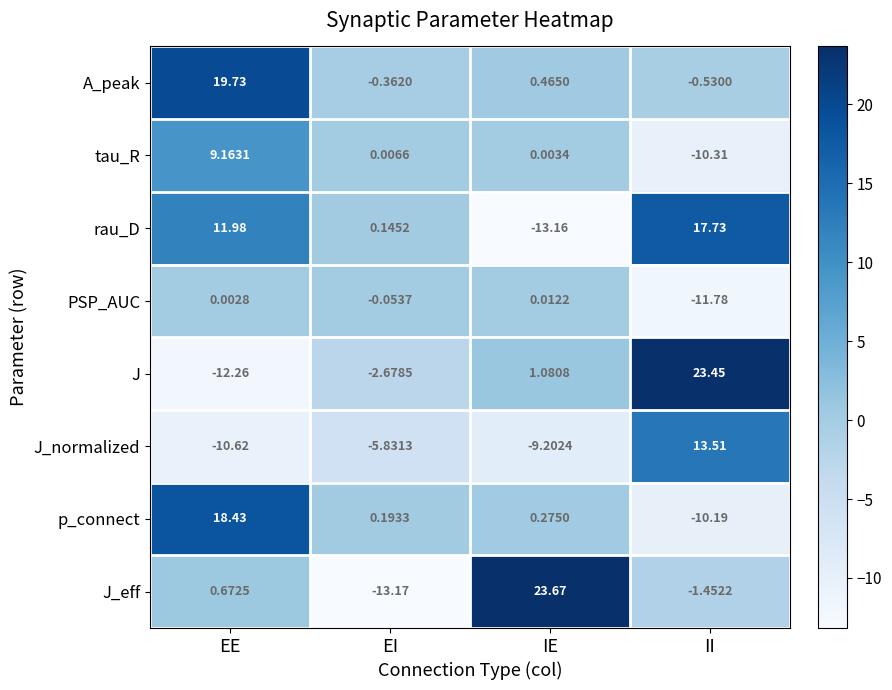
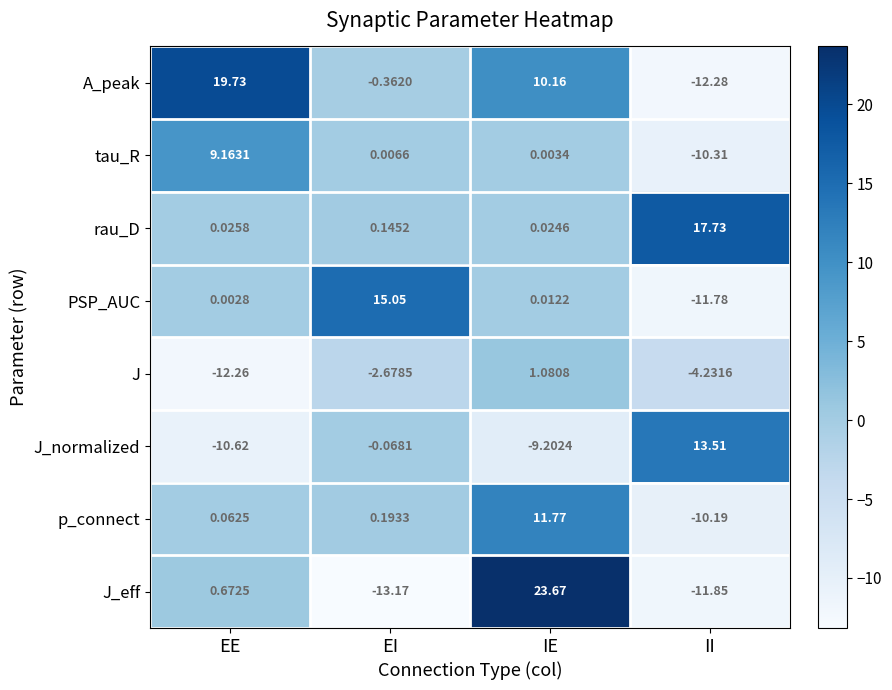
  {
    "A_peak": {
      "EE": 19.73,
      "EI": -0.3620,
-     "IE": 0.4650,
-     "II": -0.5300
+     "IE": 10.16,
+     "II": -12.28
    },
    "tau_R": {
      "EE": 9.1631,
      "EI": 0.0066,
      "IE": 0.0034,
      "II": -10.31
    },
    "rau_D": {
-     "EE": 11.98,
+     "EE": 0.0258,
      "EI": 0.1452,
-     "IE": -13.16,
+     "IE": 0.0246,
      "II": 17.73
    },
    "PSP_AUC": {
      "EE": 0.0028,
-     "EI": -0.0537,
+     "EI": 15.05,
      "IE": 0.0122,
      "II": -11.78
    },
    "J": {
      "EE": -12.26,
      "EI": -2.6785,
      "IE": 1.0808,
-     "II": 23.45
+     "II": -4.2316
    },
    "J_normalized": {
      "EE": -10.62,
-     "EI": -5.8313,
+     "EI": -0.0681,
      "IE": -9.2024,
      "II": 13.51
    },
    "p_connect": {
-     "EE": 18.43,
+     "EE": 0.0625,
      "EI": 0.1933,
-     "IE": 0.2750,
+     "IE": 11.77,
      "II": -10.19
    },
    "J_eff": {
      "EE": 0.6725,
      "EI": -13.17,
      "IE": 23.67,
-     "II": -1.4522
+     "II": -11.85
    }
  }
